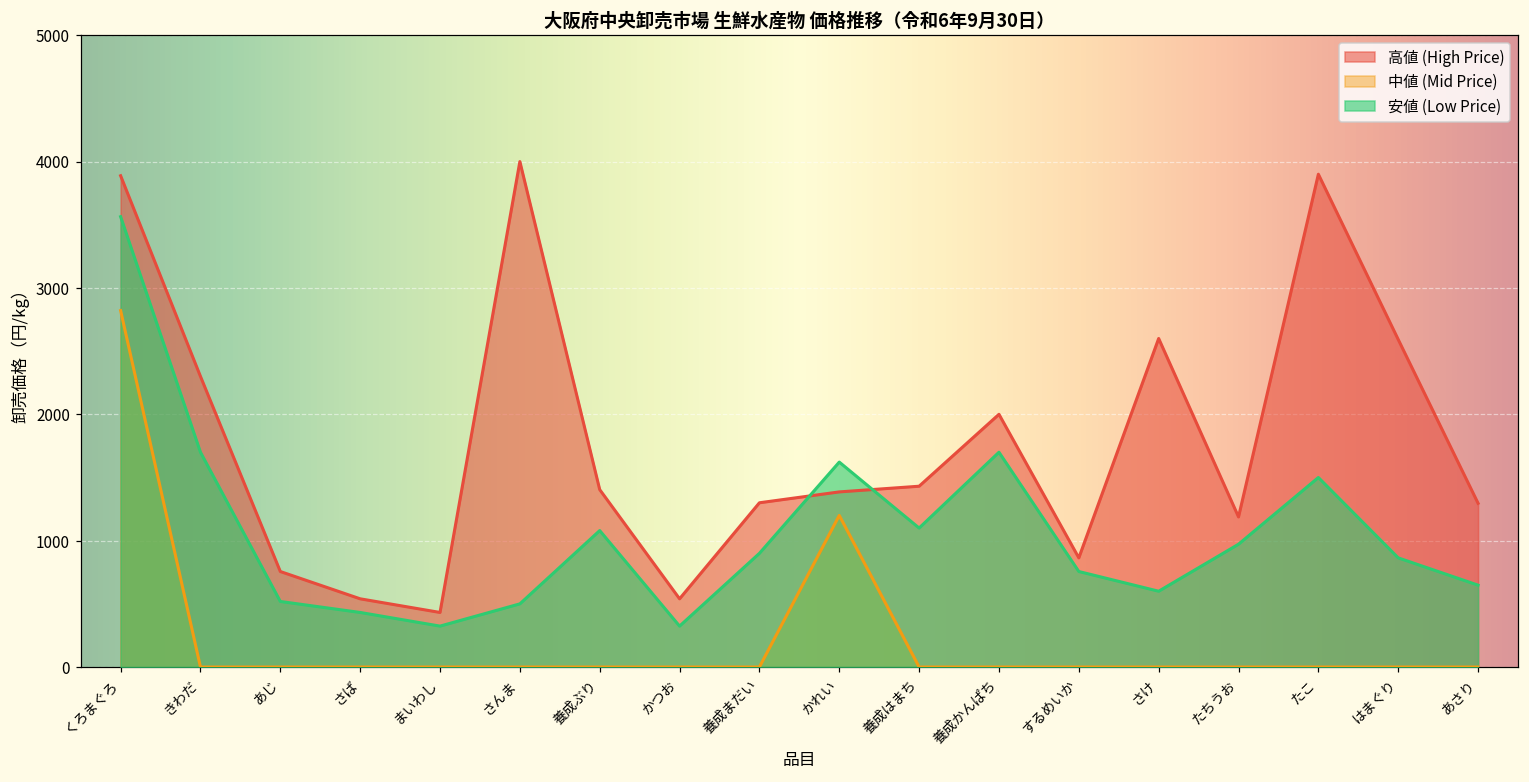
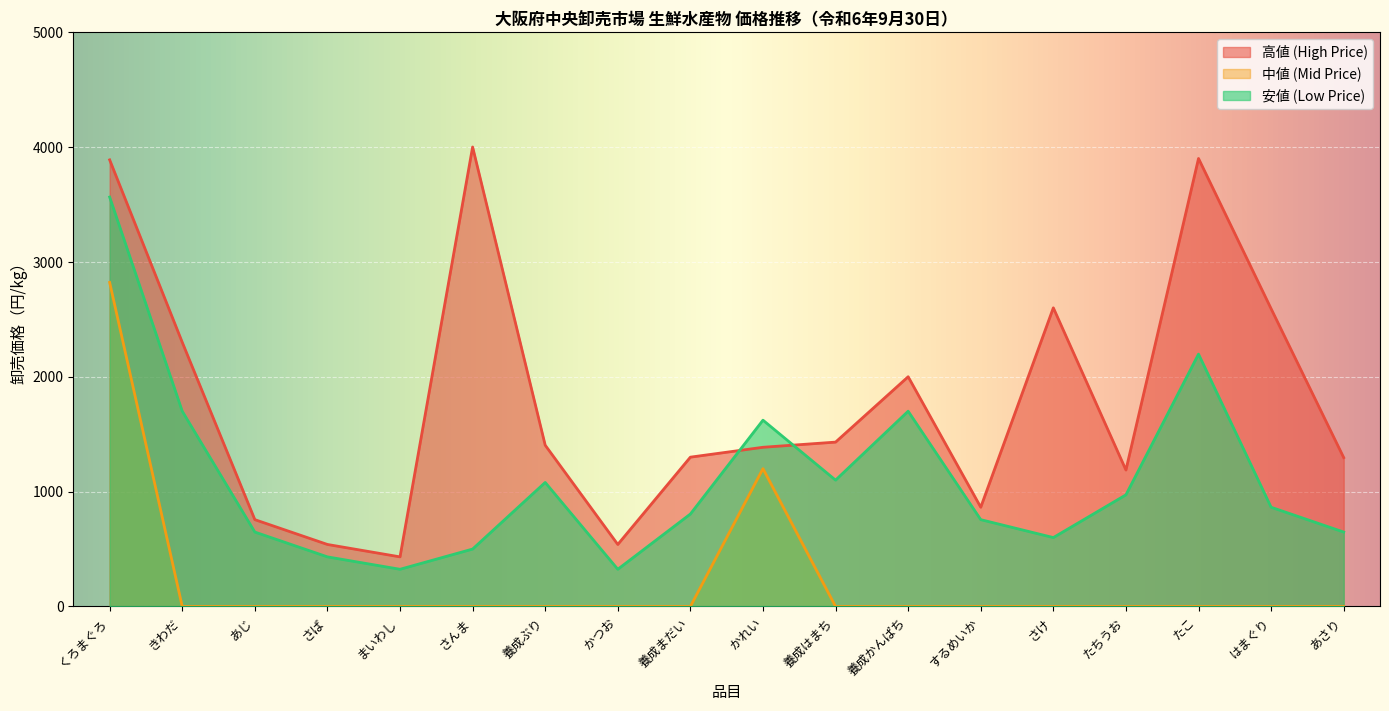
  {
    "高値 (High Price)": {
      "くろまぐろ": 3890,
      "きわだ": 2300,
      "あじ": 760,
      "さば": 540,
      "まいわし": 430,
      "さんま": 4000,
      "養成ぶり": 1400,
      "かつお": 540,
      "養成まだい": 1300,
      "かれい": 1390,
      "養成はまち": 1430,
      "養成かんぱち": 2000,
      "するめいか": 860,
      "さけ": 2600,
      "たちうお": 1190,
      "たこ": 3900,
      "はまぐり": 2590,
      "あさり": 1300
    },
    "中値 (Mid Price)": {
      "くろまぐろ": 2820,
      "きわだ": 0,
      "あじ": 0,
      "さば": 0,
      "まいわし": 0,
      "さんま": 0,
      "養成ぶり": 0,
      "かつお": 0,
      "養成まだい": 0,
      "かれい": 1200,
      "養成はまち": 0,
      "養成かんぱち": 0,
      "するめいか": 0,
      "さけ": 0,
      "たちうお": 0,
      "たこ": 0,
      "はまぐり": 0,
      "あさり": 0
    },
    "安値 (Low Price)": {
      "くろまぐろ": 3560,
      "きわだ": 1700,
-     "あじ": 520,
+     "あじ": 650,
      "さば": 430,
      "まいわし": 320,
      "さんま": 500,
      "養成ぶり": 1080,
      "かつお": 320,
-     "養成まだい": 900,
+     "養成まだい": 810,
      "かれい": 1620,
      "養成はまち": 1100,
      "養成かんぱち": 1700,
      "するめいか": 760,
      "さけ": 600,
      "たちうお": 970,
-     "たこ": 1500,
+     "たこ": 2200,
      "はまぐり": 860,
      "あさり": 650
    }
  }
